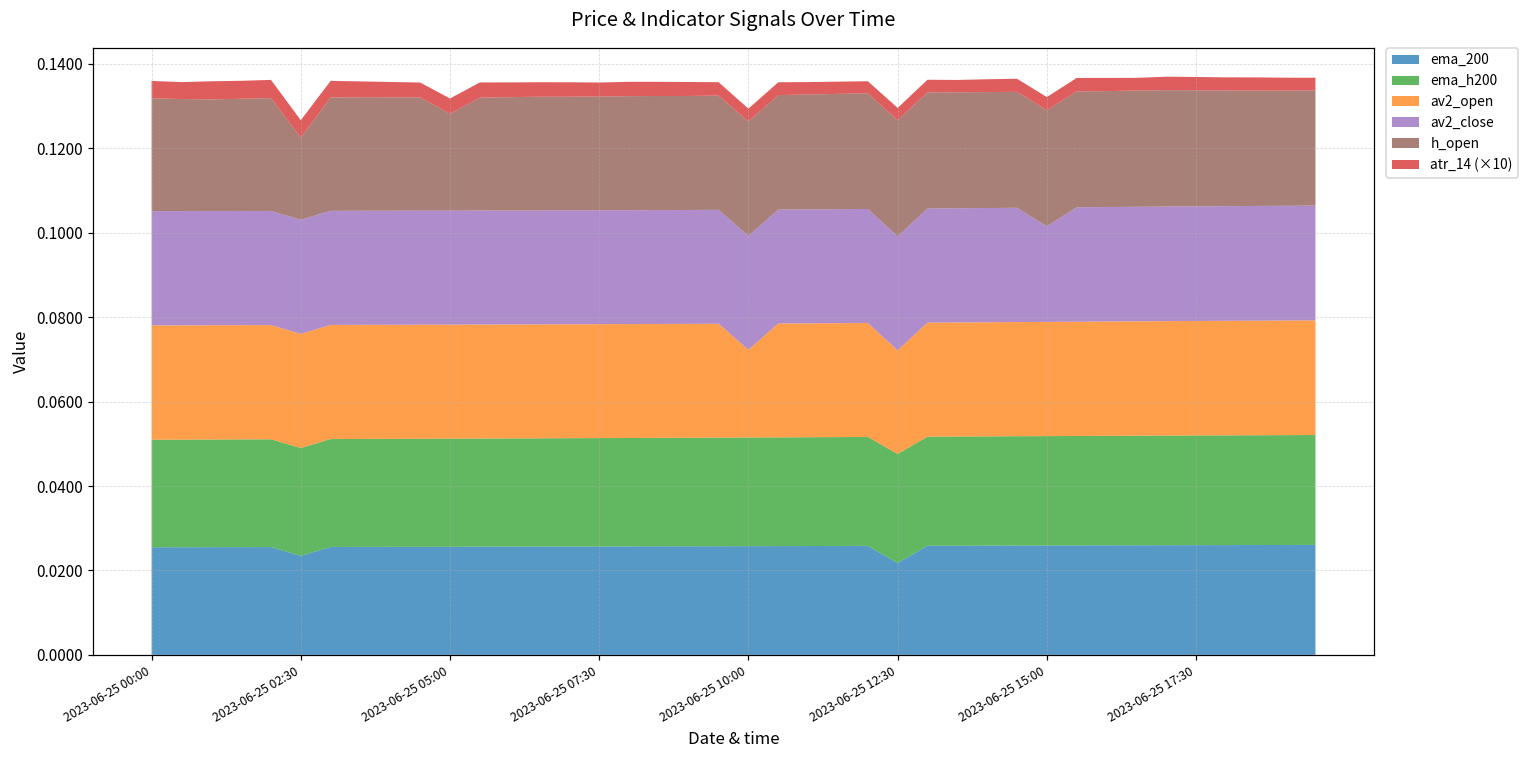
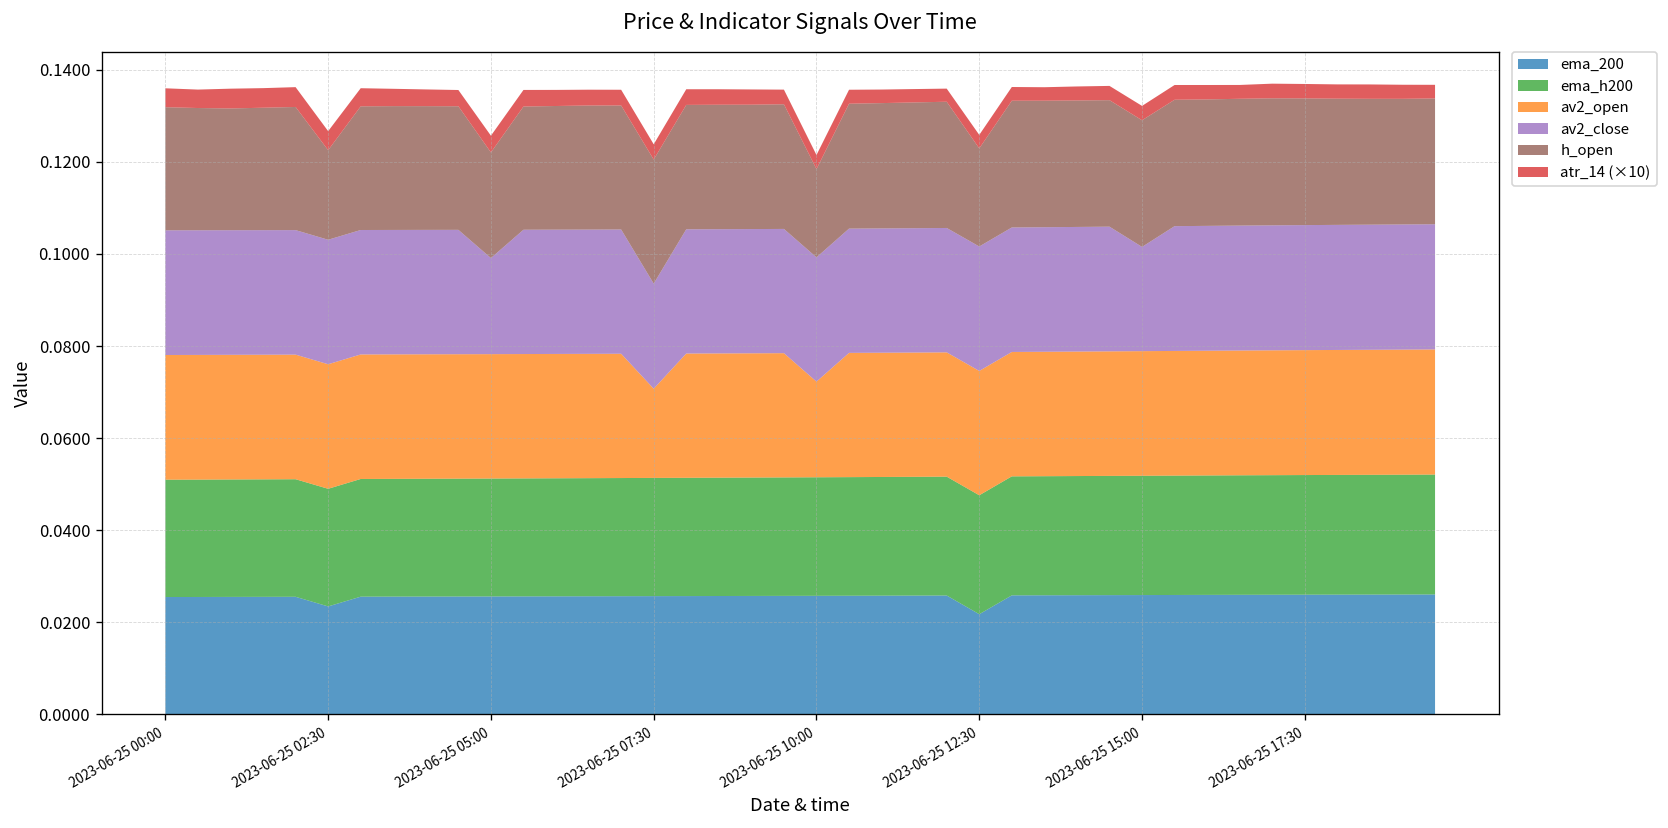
  {
    "ema_200": {
      "2023-06-25 00:00": 0.025,
      "2023-06-25 02:30": 0.023,
      "2023-06-25 05:00": 0.026,
      "2023-06-25 07:30": 0.026,
      "2023-06-25 10:00": 0.026,
      "2023-06-25 12:30": 0.022,
      "2023-06-25 15:00": 0.026,
      "2023-06-25 17:30": 0.026
    },
    "ema_h200": {
      "2023-06-25 00:00": 0.025,
      "2023-06-25 02:30": 0.026,
      "2023-06-25 05:00": 0.026,
      "2023-06-25 07:30": 0.026,
      "2023-06-25 10:00": 0.026,
      "2023-06-25 12:30": 0.026,
      "2023-06-25 15:00": 0.026,
      "2023-06-25 17:30": 0.026
    },
    "av2_open": {
      "2023-06-25 00:00": 0.027,
      "2023-06-25 02:30": 0.027,
      "2023-06-25 05:00": 0.027,
-     "2023-06-25 07:30": 0.027,
+     "2023-06-25 07:30": 0.019,
      "2023-06-25 10:00": 0.021,
-     "2023-06-25 12:30": 0.025,
+     "2023-06-25 12:30": 0.027,
      "2023-06-25 15:00": 0.027,
      "2023-06-25 17:30": 0.027
    },
    "av2_close": {
      "2023-06-25 00:00": 0.027,
      "2023-06-25 02:30": 0.027,
-     "2023-06-25 05:00": 0.027,
-     "2023-06-25 07:30": 0.027,
+     "2023-06-25 05:00": 0.021,
+     "2023-06-25 07:30": 0.023,
      "2023-06-25 10:00": 0.027,
      "2023-06-25 12:30": 0.027,
      "2023-06-25 15:00": 0.023,
      "2023-06-25 17:30": 0.027
    },
    "h_open": {
      "2023-06-25 00:00": 0.027,
      "2023-06-25 02:30": 0.019,
      "2023-06-25 05:00": 0.023,
      "2023-06-25 07:30": 0.027,
-     "2023-06-25 10:00": 0.027,
-     "2023-06-25 12:30": 0.027,
+     "2023-06-25 10:00": 0.019,
+     "2023-06-25 12:30": 0.021,
      "2023-06-25 15:00": 0.028,
      "2023-06-25 17:30": 0.028
    },
    "atr_14 (×10)": {
      "2023-06-25 00:00": 0.004,
      "2023-06-25 02:30": 0.004,
      "2023-06-25 05:00": 0.004,
      "2023-06-25 07:30": 0.003,
      "2023-06-25 10:00": 0.003,
      "2023-06-25 12:30": 0.003,
      "2023-06-25 15:00": 0.003,
      "2023-06-25 17:30": 0.003
    }
  }
